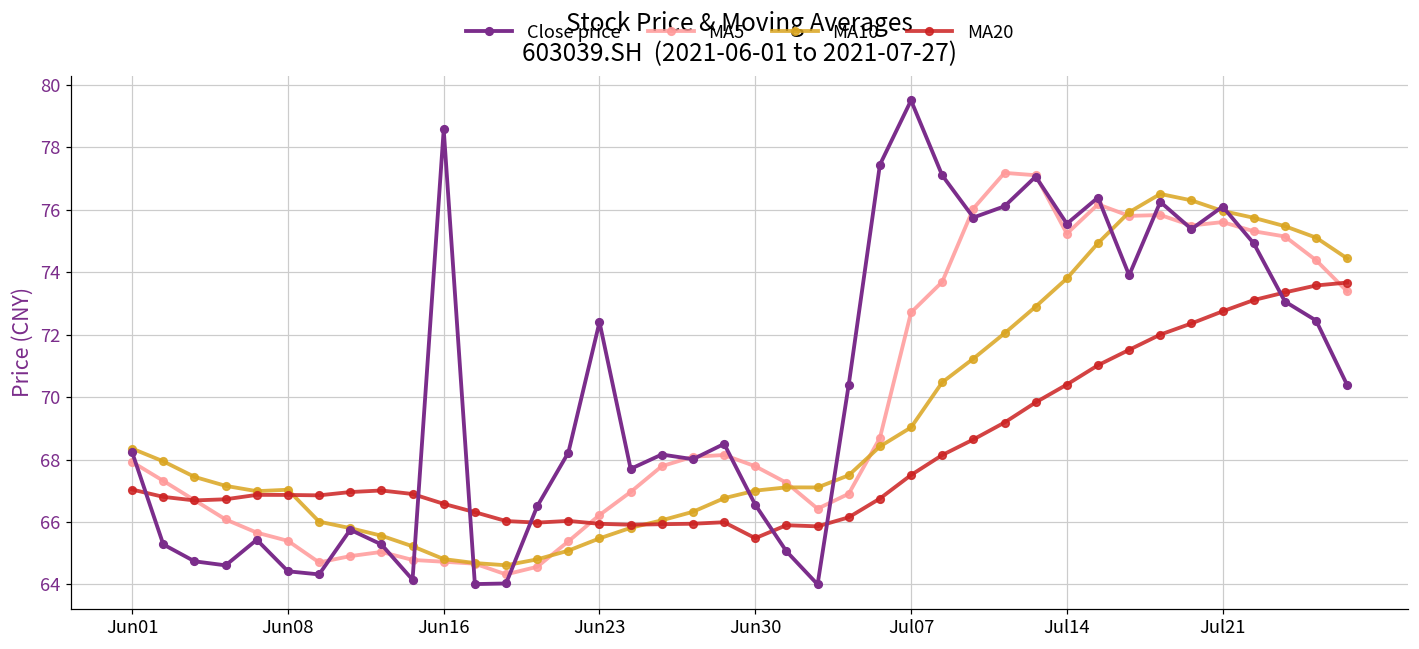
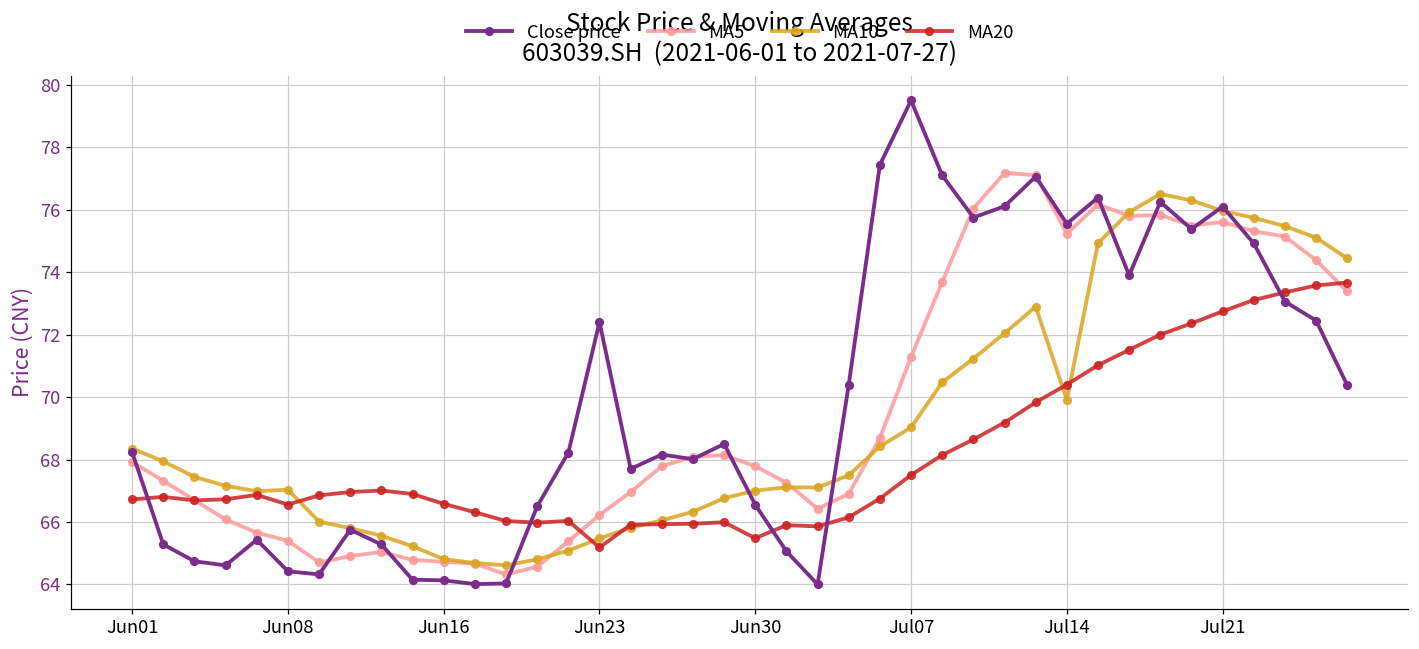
  {
    "Close price": {
      "Jun01": 68.2,
      "Jun08": 64.4,
-     "Jun16": 78.6,
+     "Jun16": 64.1,
      "Jun23": 72.4,
      "Jun30": 66.6,
      "Jul07": 79.5,
      "Jul14": 75.6,
      "Jul21": 76.1
    },
    "MA5": {
      "Jun01": 67.9,
      "Jun08": 65.4,
      "Jun23": 66.2,
      "Jun30": 67.8,
-     "Jul07": 72.7,
+     "Jul07": 71.3,
      "Jul14": 75.2,
      "Jul21": 75.6
    },
    "MA10": {
      "Jun01": 68.3,
      "Jun08": 67.0,
      "Jun23": 65.5,
      "Jun30": 67.0,
      "Jul07": 69.0,
-     "Jul14": 73.8,
+     "Jul14": 69.9,
      "Jul21": 76.0
    },
    "MA20": {
-     "Jun01": 67.0,
-     "Jun08": 66.9,
+     "Jun01": 66.7,
+     "Jun08": 66.6,
      "Jun16": 66.6,
-     "Jun23": 65.9,
+     "Jun23": 65.2,
      "Jun30": 65.5,
      "Jul07": 67.5,
      "Jul14": 70.4,
      "Jul21": 72.7
    }
  }
